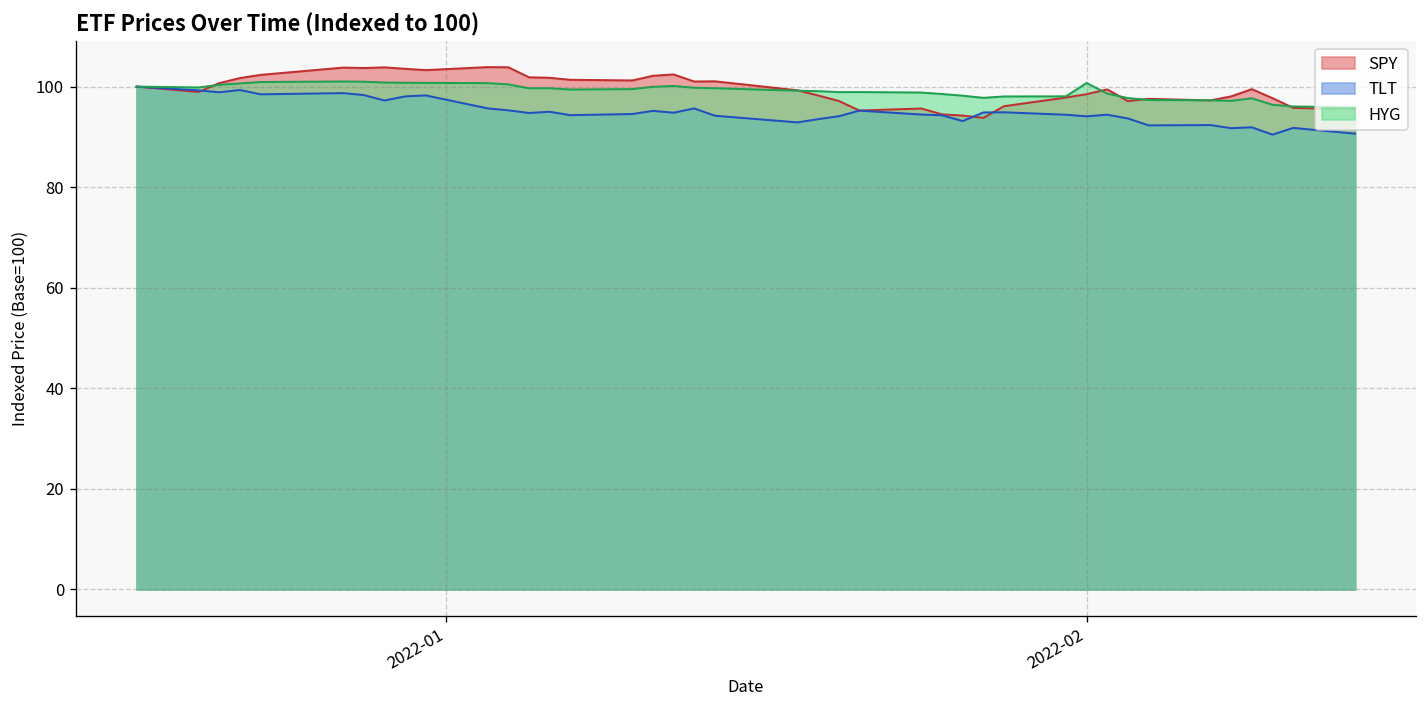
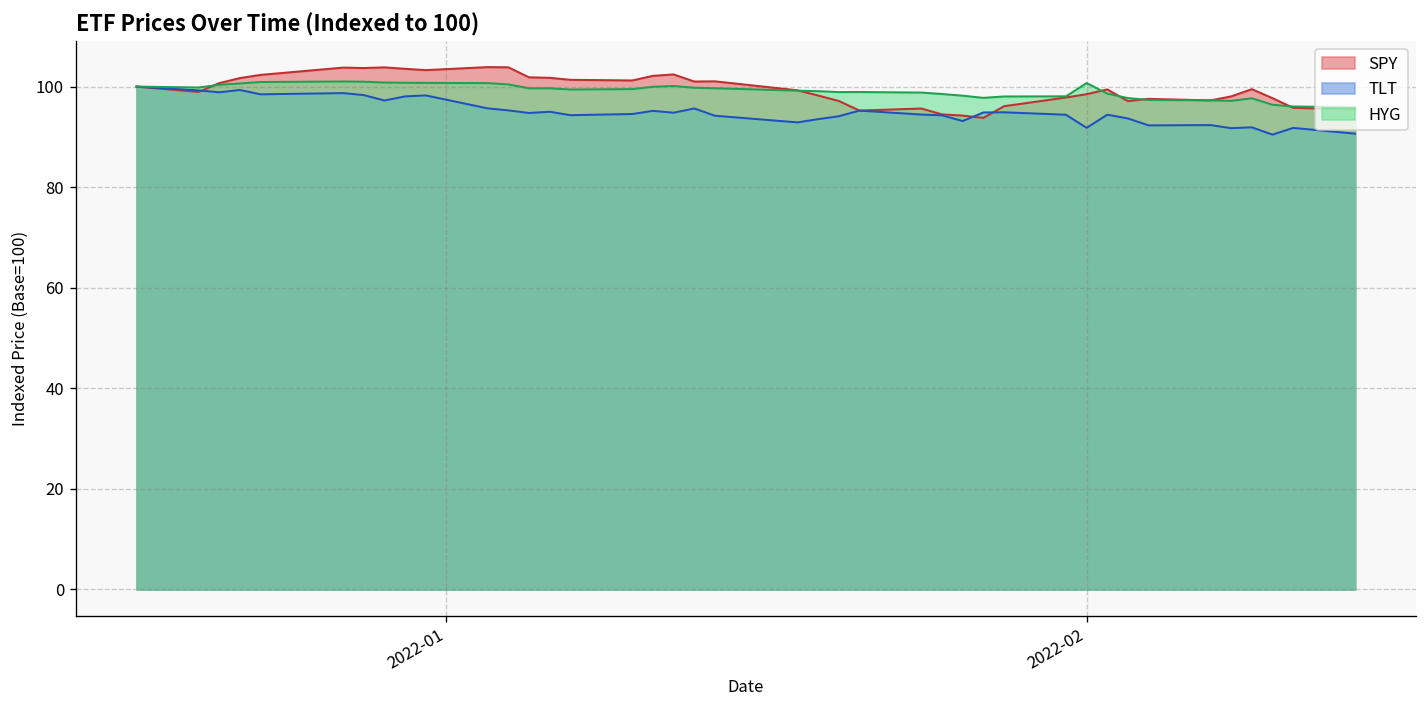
  {
    "SPY": {
      "2022-02": 98
    },
    "TLT": {
-     "2022-02": 94
+     "2022-02": 92
    },
    "HYG": {
      "2022-02": 101
    }
  }
